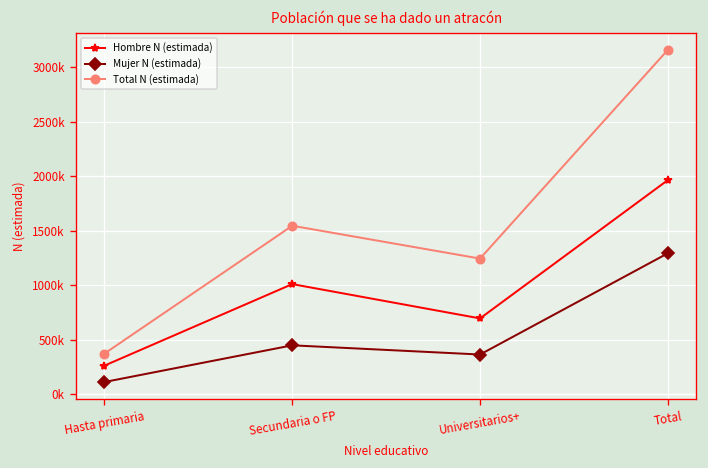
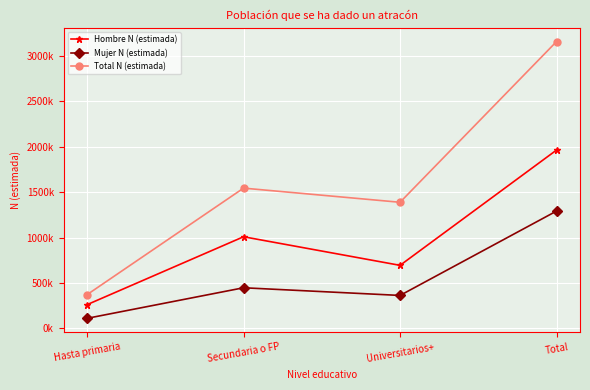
  {
    "Hombre N (estimada)": {
      "Hasta primaria": 300000,
      "Secundaria o FP": 1000000,
      "Universitarios+": 700000,
      "Total": 2000000
    },
    "Mujer N (estimada)": {
      "Hasta primaria": 100000,
      "Secundaria o FP": 400000,
      "Universitarios+": 400000,
      "Total": 1300000
    },
    "Total N (estimada)": {
      "Hasta primaria": 400000,
      "Secundaria o FP": 1500000,
-     "Universitarios+": 1200000,
+     "Universitarios+": 1400000,
      "Total": 3200000
    }
  }
